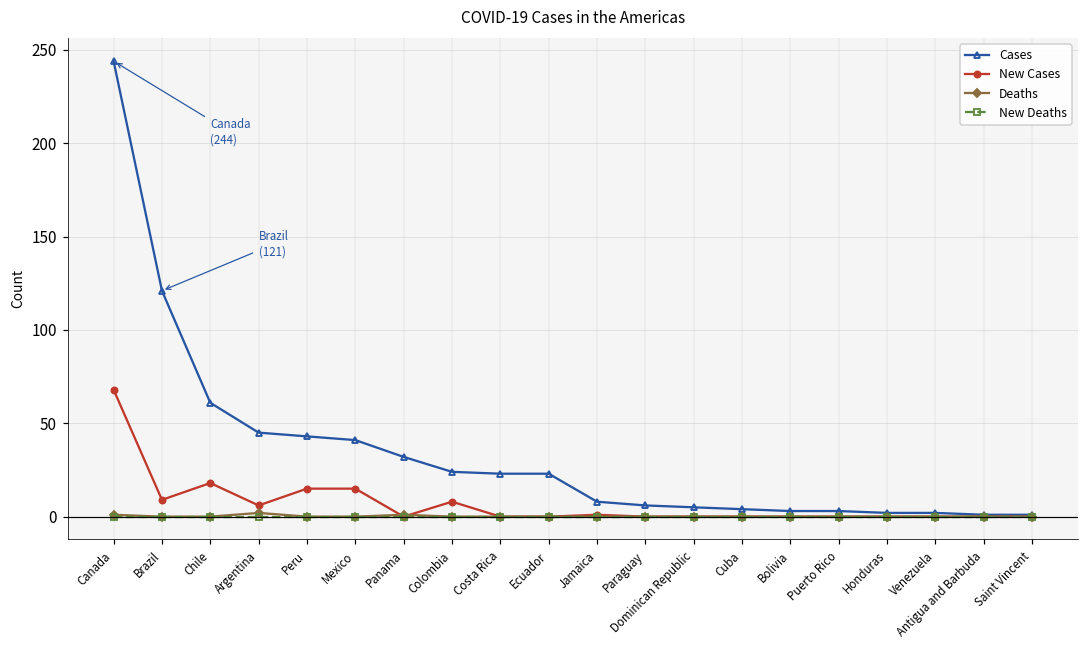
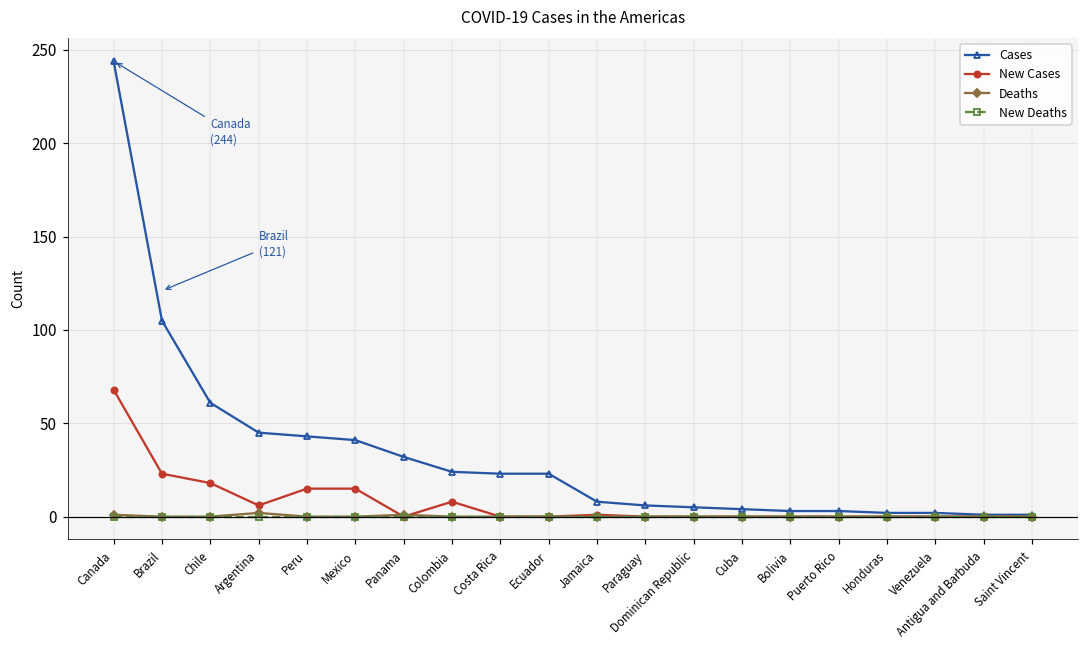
  {
    "Cases": {
-     "Brazil": 121,
+     "Brazil": 105,
      "Chile": 61,
      "Argentina": 45,
      "Peru": 43,
      "Mexico": 41,
      "Panama": 32,
      "Colombia": 24,
      "Costa Rica": 23,
      "Ecuador": 23,
      "Jamaica": 8,
      "Paraguay": 6,
      "Dominican Republic": 5,
      "Cuba": 4,
      "Bolivia": 3,
      "Puerto Rico": 3,
      "Honduras": 2,
      "Venezuela": 2
    },
    "New Cases": {
      "Canada": 68,
-     "Brazil": 9,
+     "Brazil": 23,
      "Chile": 18,
      "Argentina": 6,
      "Peru": 15,
      "Mexico": 15,
      "Colombia": 8
    }
  }
